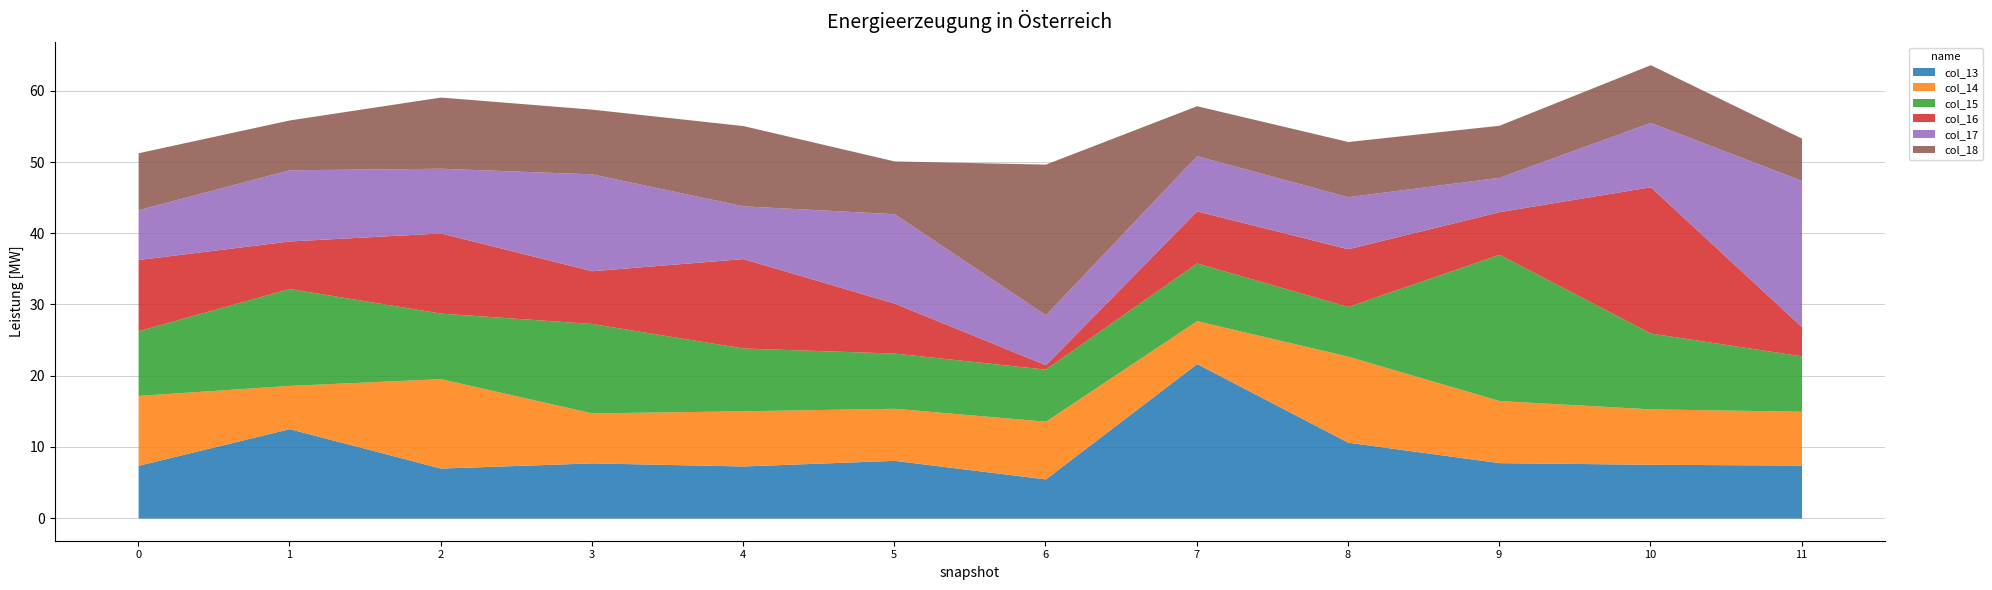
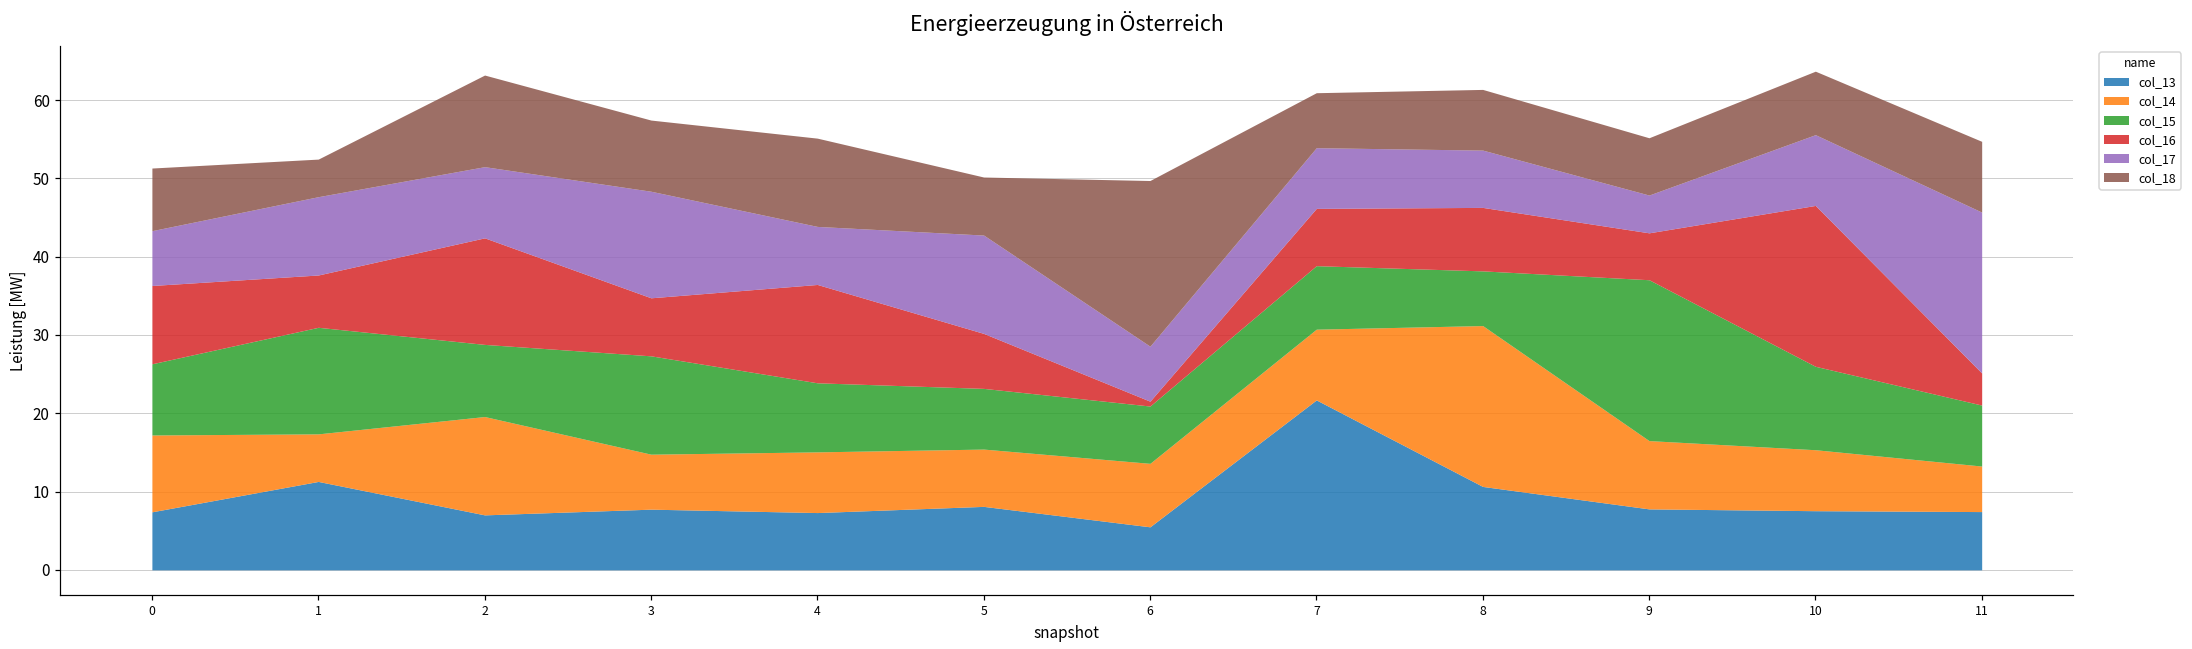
  {
    "col_13": {
      "0": 7,
-     "1": 13,
+     "1": 11,
      "2": 7,
      "3": 8,
      "4": 7,
      "5": 8,
      "6": 5,
      "7": 22,
      "8": 11,
      "9": 8,
      "10": 8,
      "11": 7
    },
    "col_14": {
      "0": 10,
      "1": 6,
      "2": 13,
      "3": 7,
      "4": 8,
      "5": 7,
      "6": 8,
-     "7": 6,
-     "8": 12,
+     "7": 9,
+     "8": 21,
      "9": 9,
      "10": 8,
-     "11": 8
+     "11": 6
    },
    "col_15": {
      "0": 9,
      "1": 14,
      "2": 9,
      "3": 13,
      "4": 9,
      "5": 8,
      "6": 7,
      "7": 8,
      "8": 7,
      "9": 21,
      "10": 11,
      "11": 8
    },
    "col_16": {
      "0": 10,
      "1": 7,
-     "2": 11,
+     "2": 14,
      "3": 7,
      "4": 13,
      "5": 7,
      "6": 1,
      "7": 7,
      "8": 8,
      "9": 6,
      "10": 21,
      "11": 4
    },
    "col_17": {
      "0": 7,
      "1": 10,
      "2": 9,
      "3": 14,
      "4": 7,
      "5": 13,
      "6": 7,
      "7": 8,
      "8": 7,
      "9": 5,
      "10": 9,
      "11": 21
    },
    "col_18": {
      "0": 8,
-     "1": 7,
-     "2": 10,
+     "1": 5,
+     "2": 12,
      "3": 9,
      "4": 11,
      "5": 7,
      "6": 21,
      "7": 7,
      "8": 8,
      "9": 7,
      "10": 8,
-     "11": 6
+     "11": 9
    }
  }
